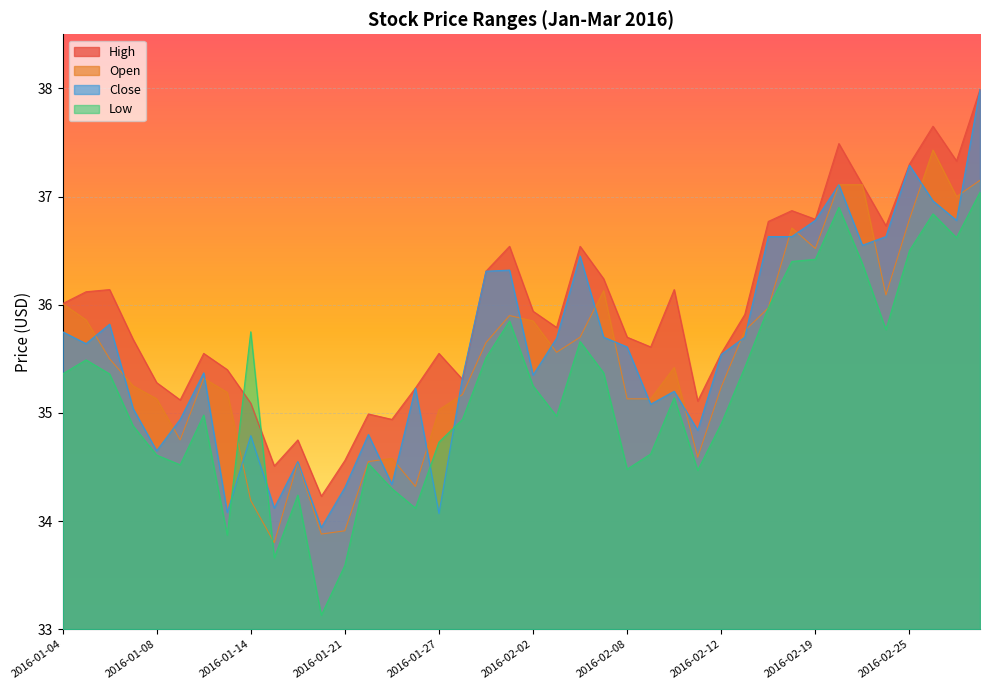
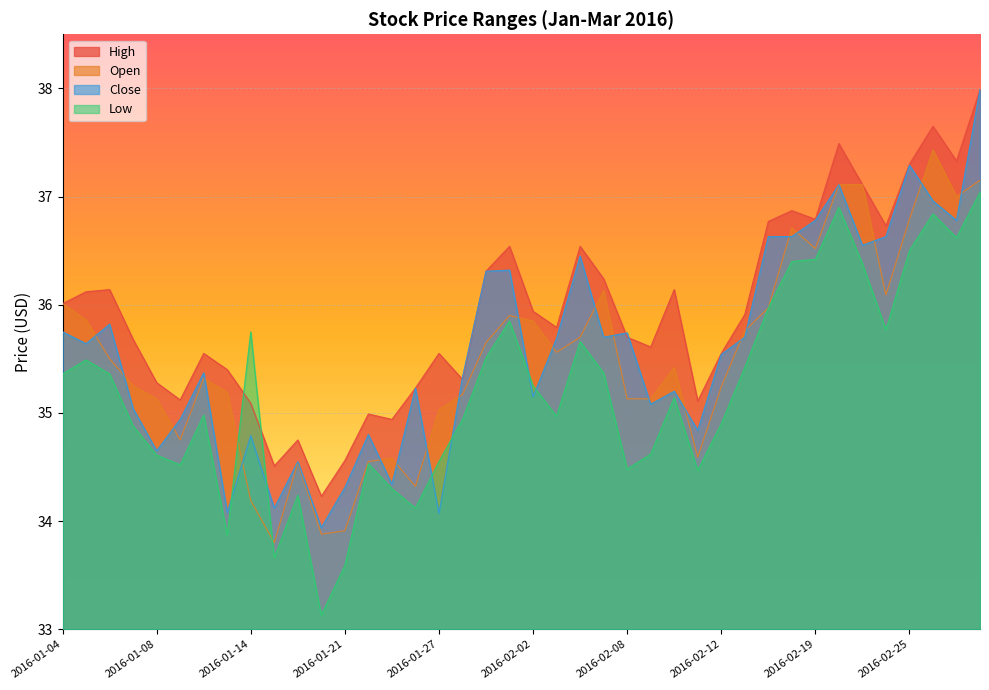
  {
    "Close": {
      "2016-01-04": 35.75,
      "2016-01-08": 34.65,
      "2016-01-14": 34.79,
      "2016-01-21": 34.31,
      "2016-01-27": 34.07,
-     "2016-02-02": 35.35,
-     "2016-02-08": 35.61
+     "2016-02-02": 35.15,
+     "2016-02-08": 35.74
    },
    "Low": {
      "2016-01-04": 35.36,
      "2016-01-08": 34.61,
      "2016-01-14": 35.75,
      "2016-01-21": 33.59,
-     "2016-01-27": 34.73,
+     "2016-01-27": 34.55,
      "2016-02-02": 35.25,
      "2016-02-08": 34.48,
      "2016-02-12": 34.90,
      "2016-02-19": 36.42,
      "2016-02-25": 36.50
    }
  }
